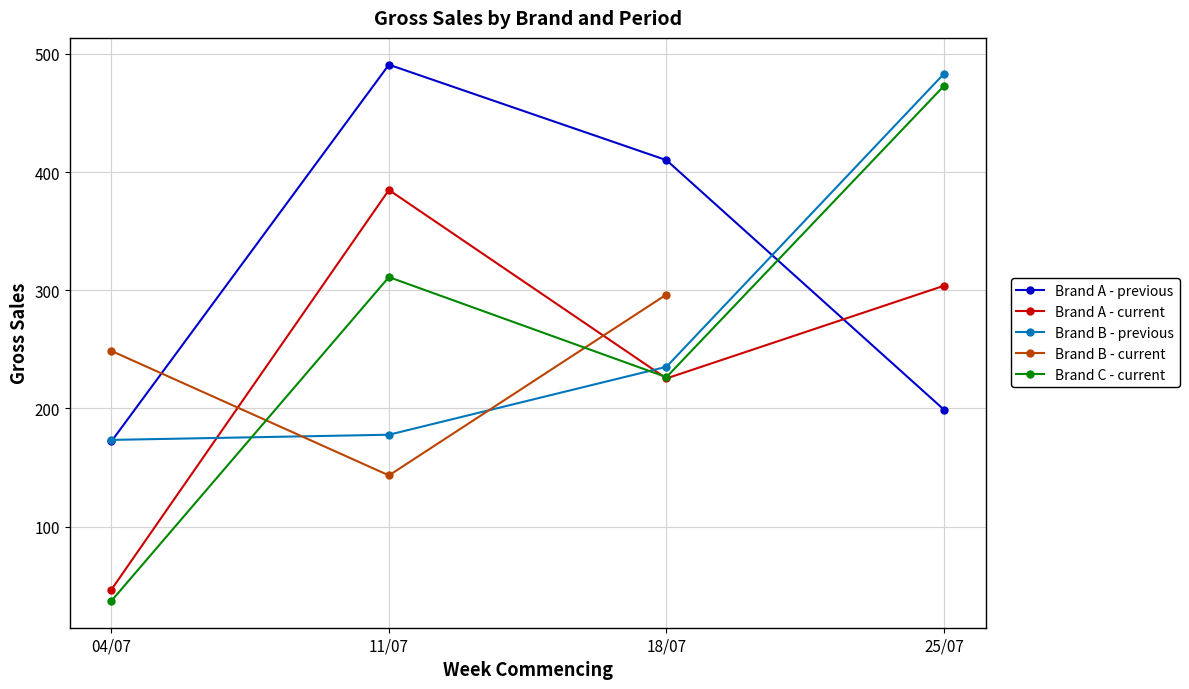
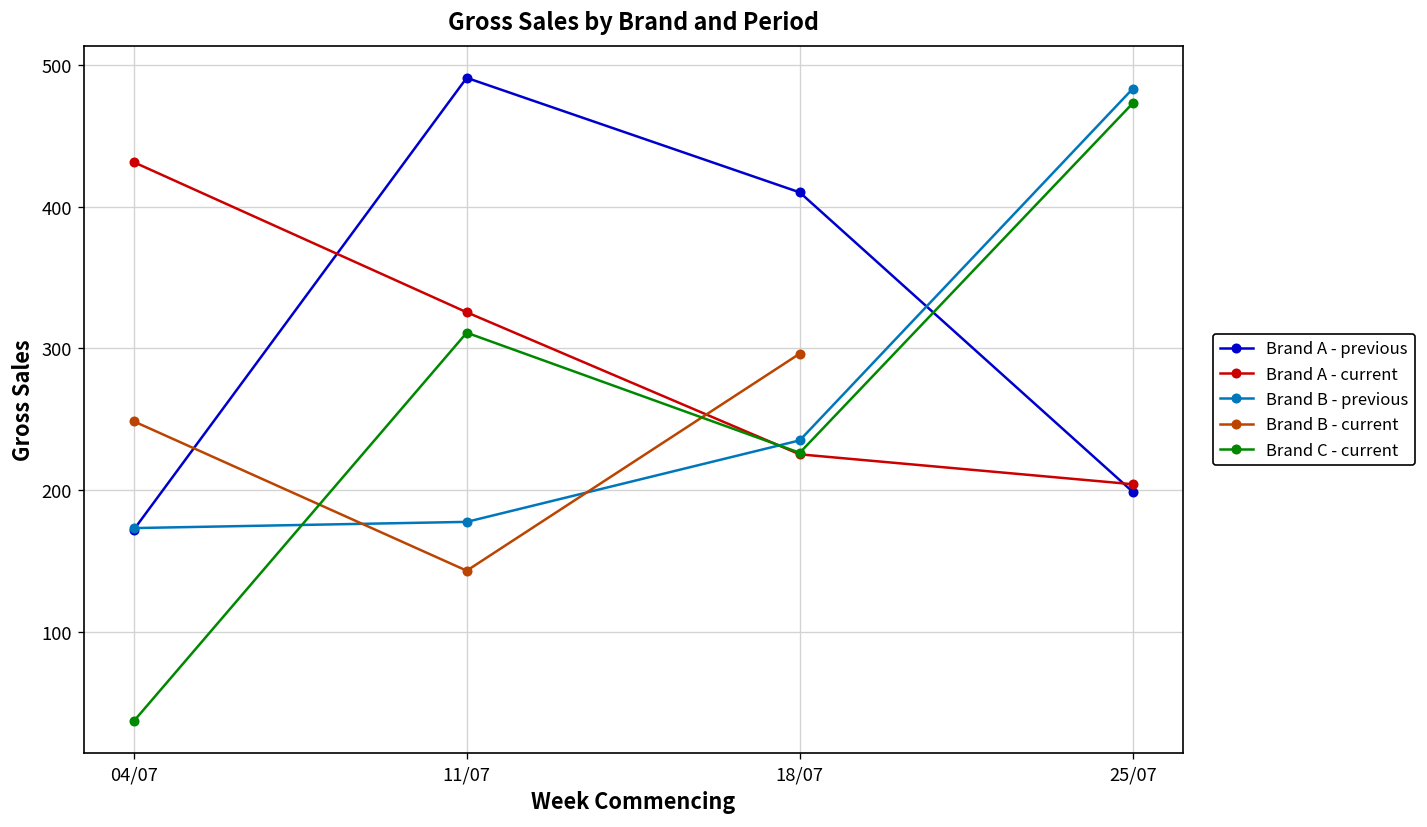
  {
    "Brand A - previous": {
      "11/07": 491,
      "18/07": 410,
      "25/07": 199
    },
    "Brand A - current": {
-     "04/07": 47,
-     "11/07": 385,
-     "25/07": 304
+     "04/07": 431,
+     "11/07": 326,
+     "25/07": 204
    },
    "Brand B - previous": {
      "11/07": 178,
      "18/07": 235,
      "25/07": 483
    },
    "Brand B - current": {
      "04/07": 249,
      "11/07": 143,
      "18/07": 296
    },
    "Brand C - current": {
      "04/07": 37,
      "11/07": 311,
      "25/07": 473
    }
  }
